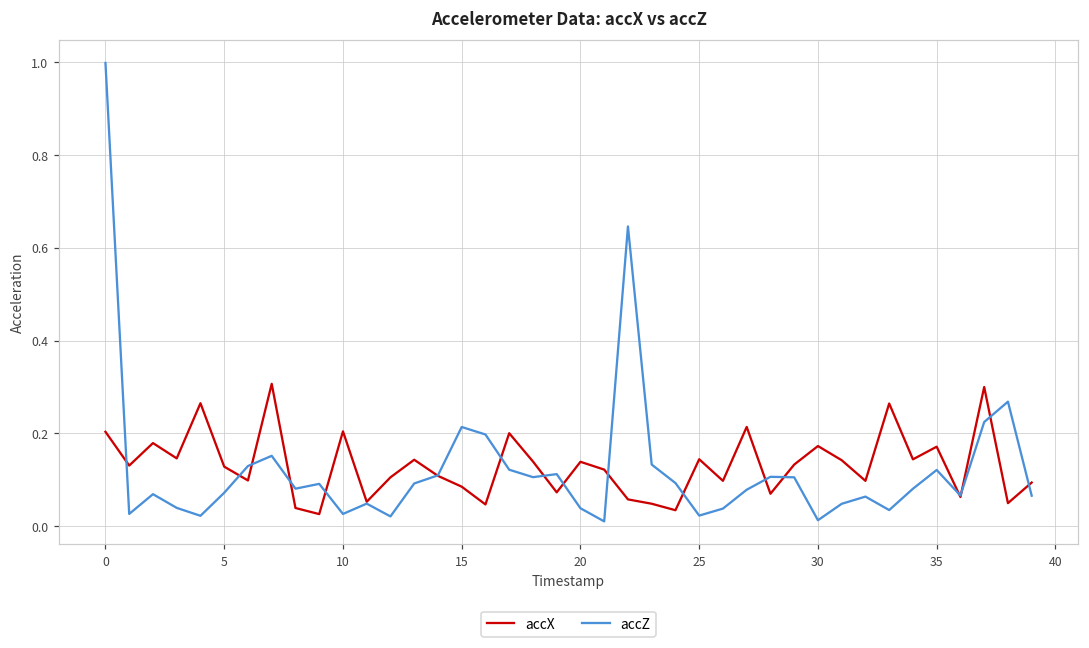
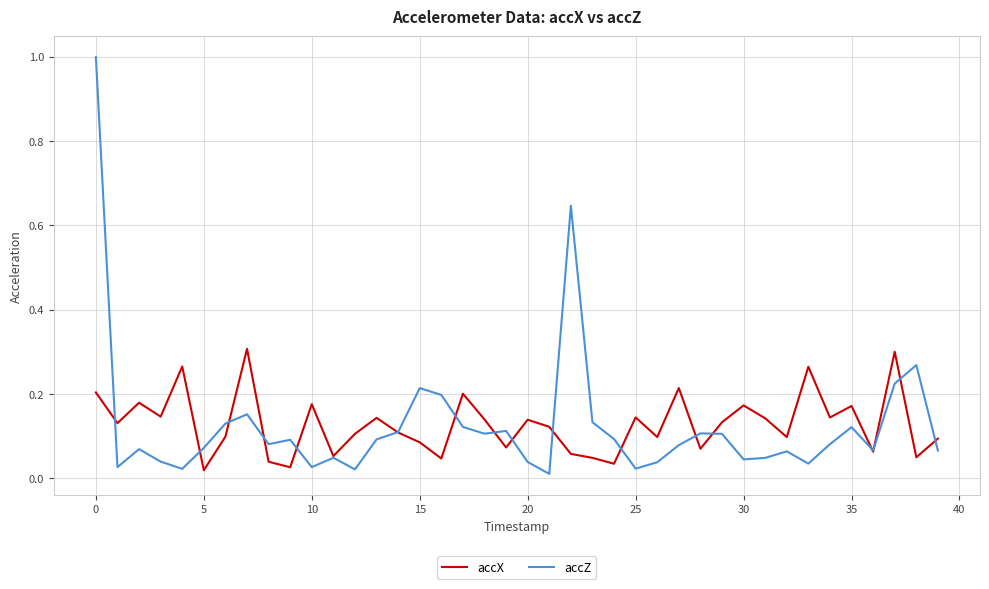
  {
    "accX": {
      "0": 0.20,
-     "5": 0.13,
-     "10": 0.20,
+     "5": 0.02,
+     "10": 0.18,
      "15": 0.09,
      "20": 0.14,
      "25": 0.14,
      "30": 0.17,
      "35": 0.17
    },
    "accZ": {
      "0": 1.00,
      "5": 0.07,
      "10": 0.03,
      "15": 0.21,
      "20": 0.04,
      "25": 0.02,
-     "30": 0.01,
+     "30": 0.04,
      "35": 0.12
    }
  }
